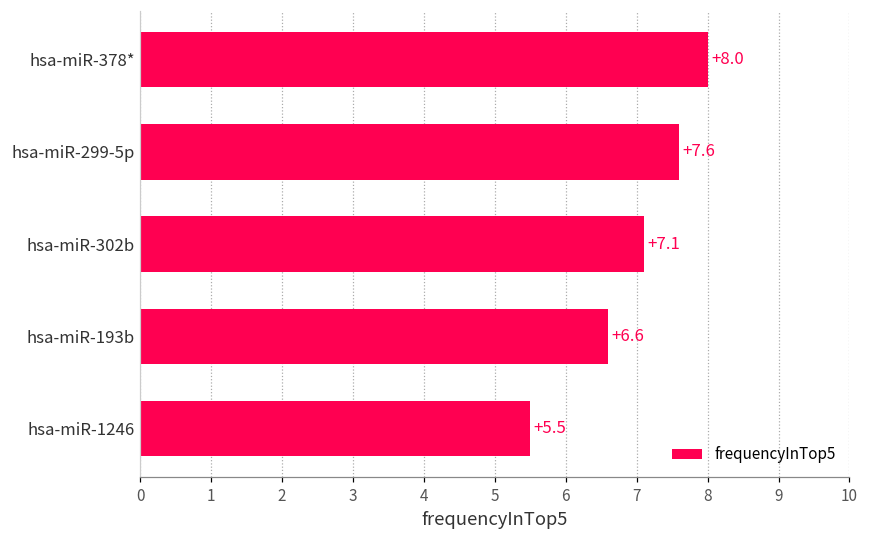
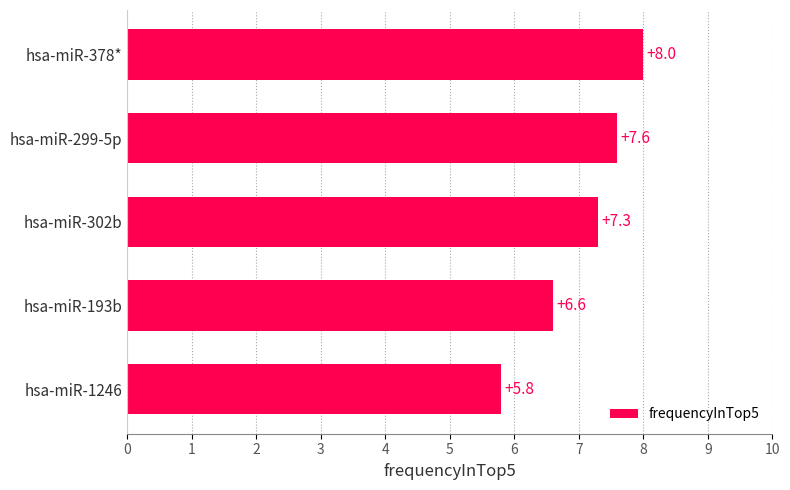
  {
    "hsa-miR-378*": "+8.0",
    "hsa-miR-299-5p": "+7.6",
-   "hsa-miR-302b": "+7.1",
+   "hsa-miR-302b": "+7.3",
    "hsa-miR-193b": "+6.6",
-   "hsa-miR-1246": "+5.5"
+   "hsa-miR-1246": "+5.8"
  }
